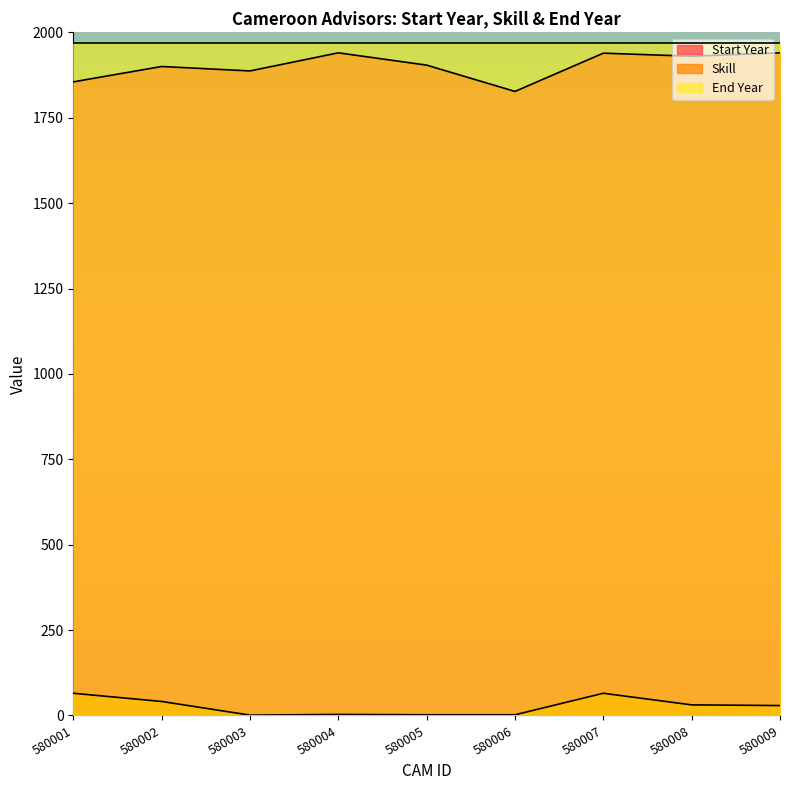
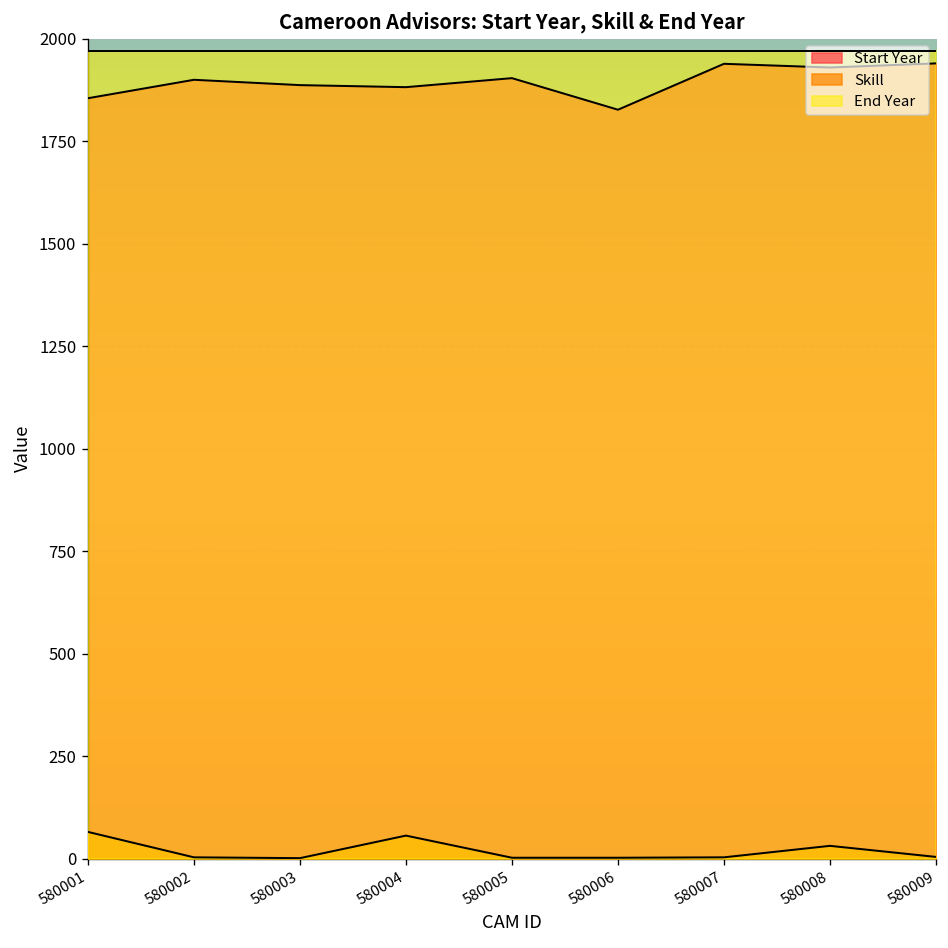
  {
    "Start Year": {
      "580001": 1860,
      "580002": 1900,
      "580003": 1890,
-     "580004": 1940,
+     "580004": 1880,
      "580005": 1900,
      "580006": 1830,
      "580007": 1940,
      "580009": 1940
    },
    "Skill": {
      "580001": 70,
-     "580002": 40,
+     "580002": 0,
      "580003": 0,
-     "580004": 0,
+     "580004": 60,
      "580005": 0,
      "580006": 0,
-     "580007": 70,
+     "580007": 0,
      "580008": 30,
-     "580009": 30
+     "580009": 0
    },
    "End Year": {
      "580001": 1970,
      "580002": 1970,
      "580003": 1970,
      "580004": 1970,
      "580005": 1970,
      "580006": 1970,
      "580007": 1970,
      "580009": 1970
    }
  }
